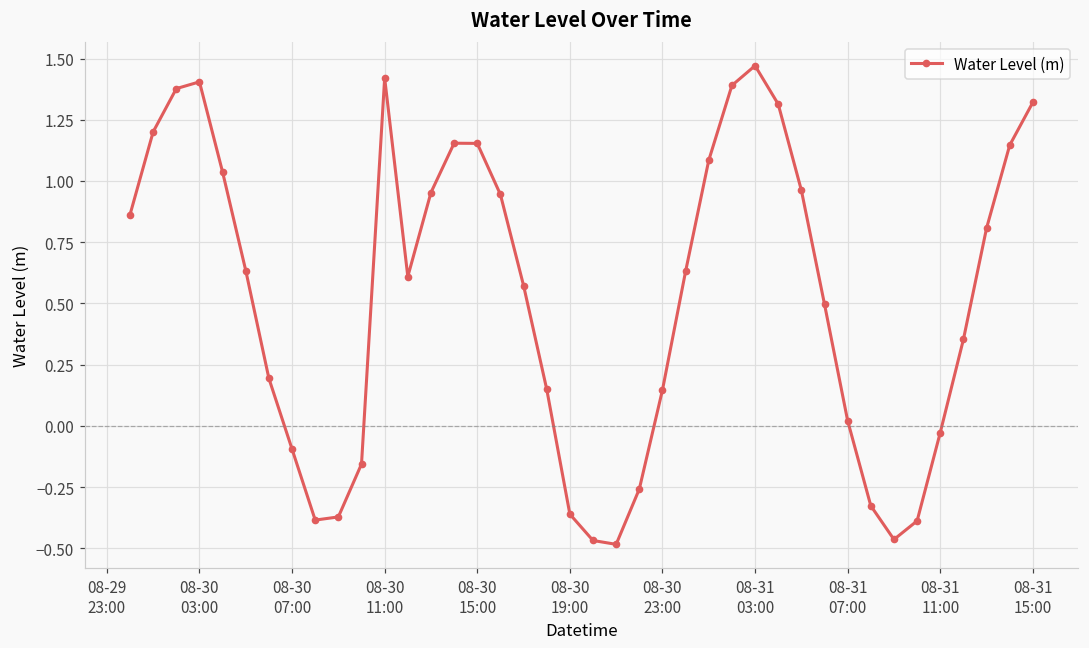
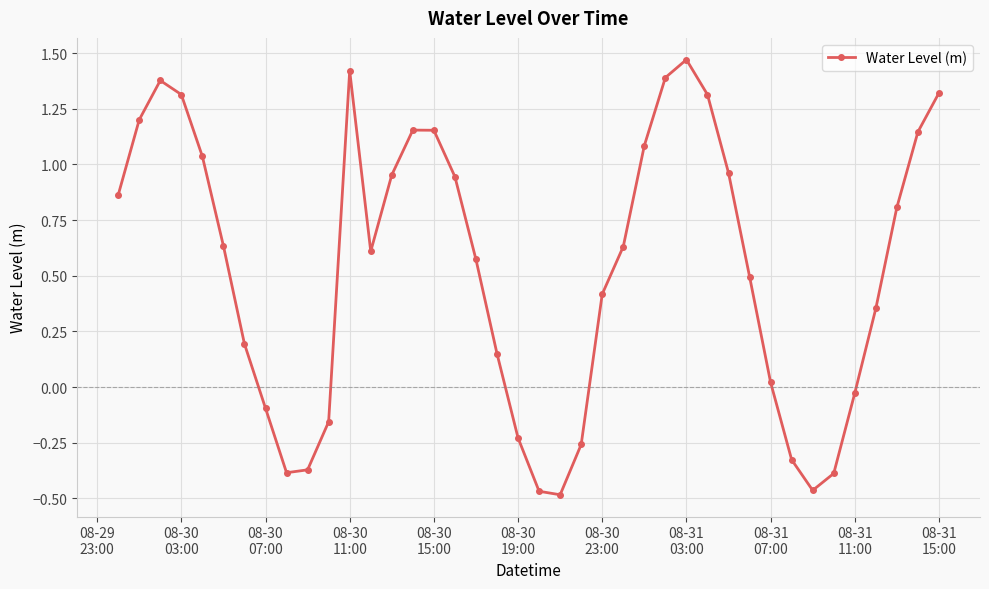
  {
-   "08-30 03:00": 1.40,
+   "08-30 03:00": 1.31,
    "08-30 07:00": -0.09,
    "08-30 11:00": 1.42,
    "08-30 15:00": 1.15,
-   "08-30 19:00": -0.36,
-   "08-30 23:00": 0.15,
+   "08-30 19:00": -0.23,
+   "08-30 23:00": 0.42,
    "08-31 03:00": 1.47,
    "08-31 07:00": 0.02,
    "08-31 11:00": -0.03,
    "08-31 15:00": 1.32
  }
